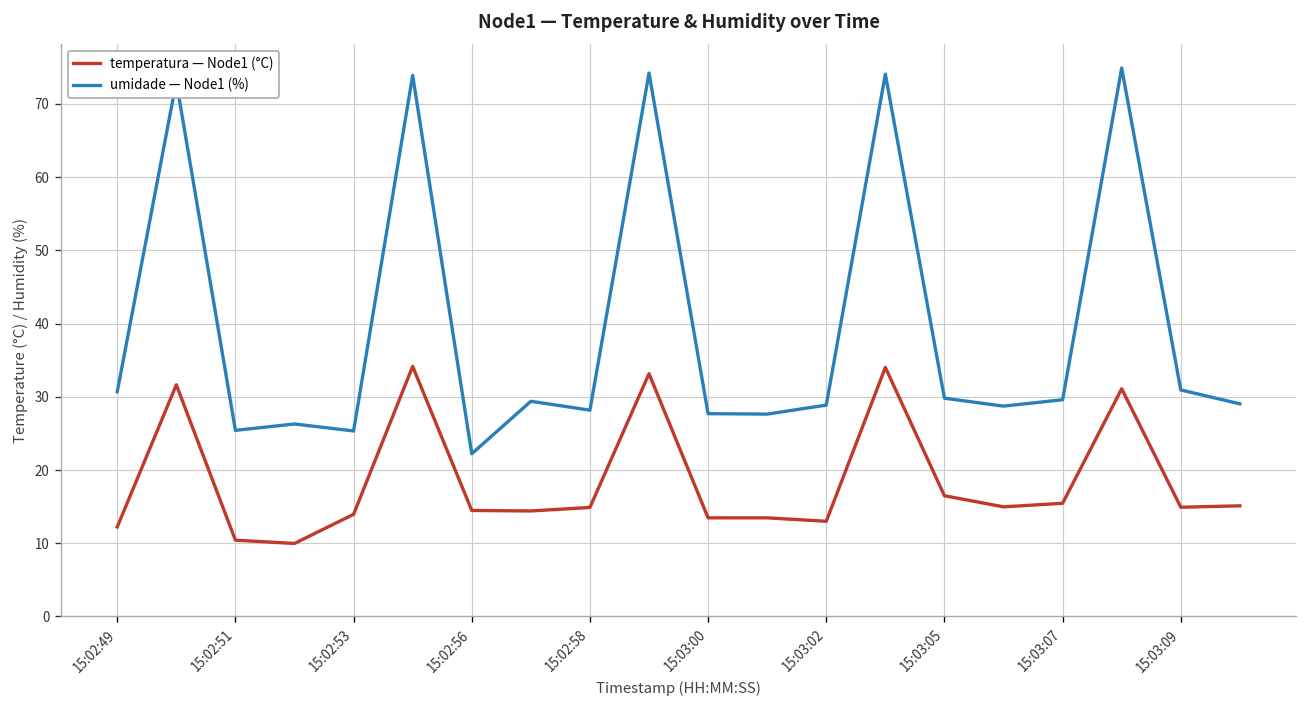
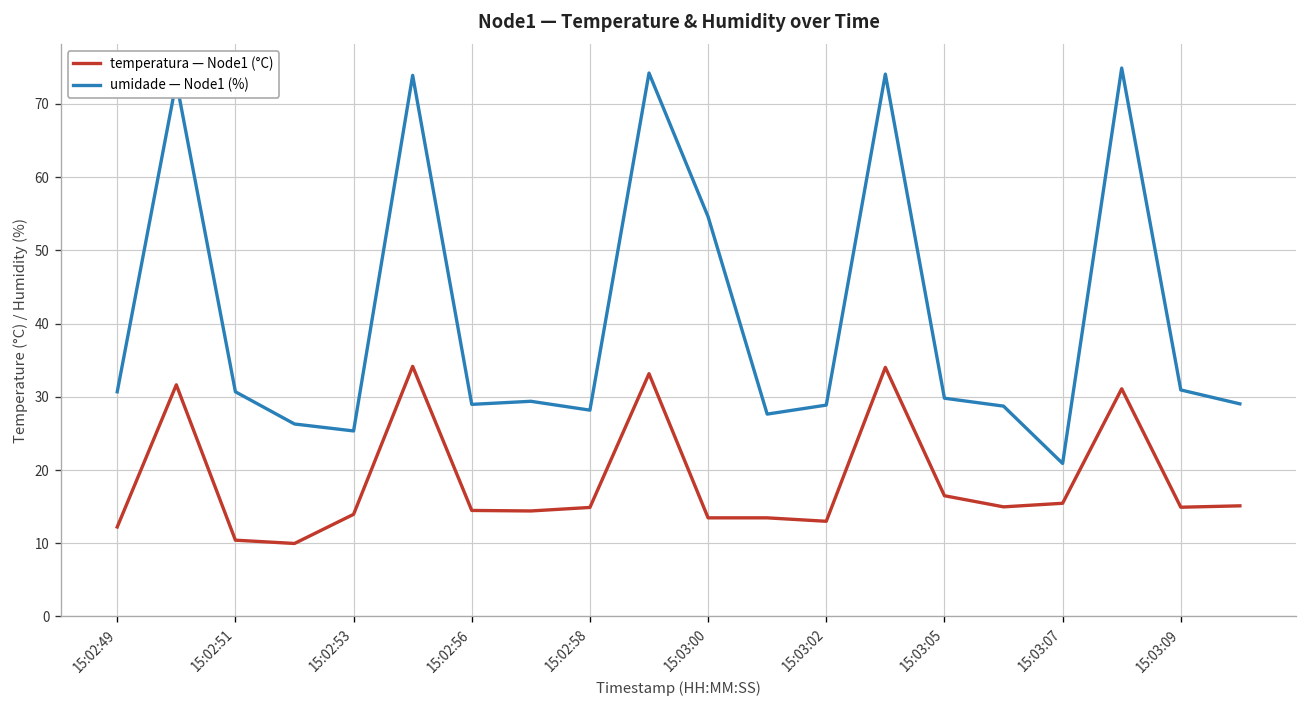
  {
    "temperatura — Node1 (°C)": {
      "15:02:49": 12,
      "15:02:51": 10,
      "15:02:53": 14,
      "15:02:56": 14,
      "15:02:58": 15,
      "15:03:00": 13,
      "15:03:02": 13,
      "15:03:05": 16,
      "15:03:07": 15,
      "15:03:09": 15
    },
    "umidade — Node1 (%)": {
      "15:02:49": 31,
-     "15:02:51": 25,
+     "15:02:51": 31,
      "15:02:53": 25,
-     "15:02:56": 22,
+     "15:02:56": 29,
      "15:02:58": 28,
-     "15:03:00": 28,
+     "15:03:00": 55,
      "15:03:02": 29,
      "15:03:05": 30,
-     "15:03:07": 30,
+     "15:03:07": 21,
      "15:03:09": 31
    }
  }
